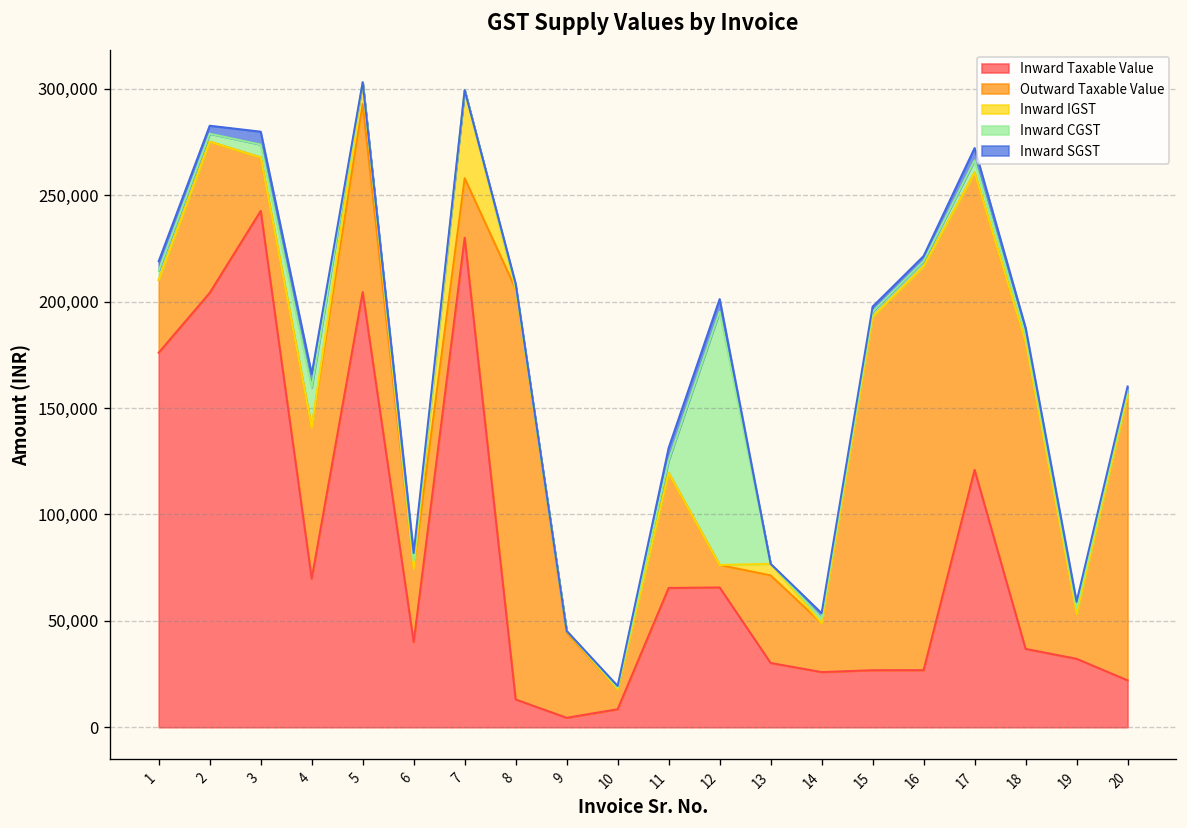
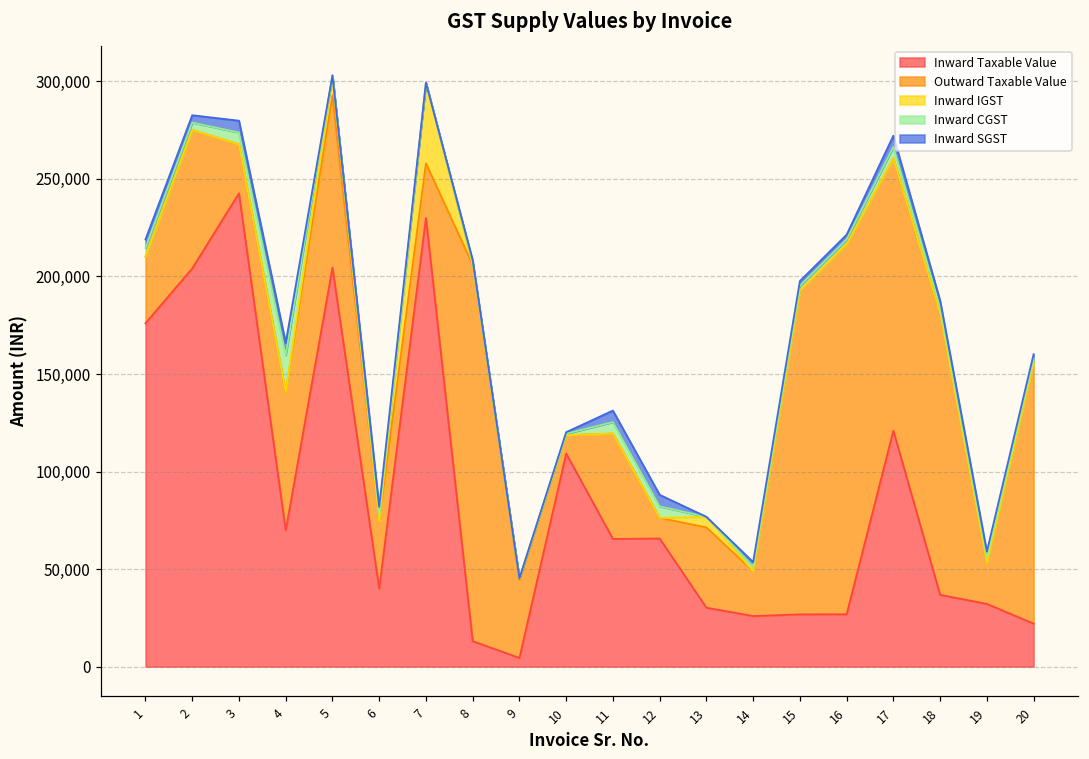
  {
    "Inward Taxable Value": {
      "1": "176,000",
      "2": "204,000",
      "3": "243,000",
      "4": "70,000",
      "5": "204,000",
      "6": "40,000",
      "7": "230,000",
      "8": "13,000",
      "9": "4,000",
-     "10": "8,000",
+     "10": "109,000",
      "11": "65,000",
      "12": "66,000",
      "13": "30,000",
      "14": "26,000",
      "15": "27,000",
      "16": "27,000",
      "17": "121,000",
      "18": "37,000",
      "19": "32,000",
      "20": "22,000"
    },
    "Outward Taxable Value": {
      "5": "88,000",
      "7": "28,000",
      "13": "41,000"
    },
    "Inward CGST": {
      "1": "4,000",
      "2": "4,000",
      "3": "6,000",
      "4": "19,000",
      "6": "4,000",
      "11": "6,000",
-     "12": "119,000",
+     "12": "6,000",
      "14": "2,000",
      "15": "2,000",
      "16": "2,000",
      "17": "6,000",
      "18": "3,000",
      "19": "3,000",
      "20": "2,000"
    },
    "Inward SGST": {
      "1": "4,000",
      "2": "4,000",
      "3": "6,000",
      "4": "6,000",
      "6": "4,000",
      "11": "6,000",
      "12": "6,000",
      "14": "2,000",
      "15": "2,000",
      "16": "2,000",
      "17": "6,000",
      "18": "3,000",
      "19": "3,000",
      "20": "2,000"
    }
  }
